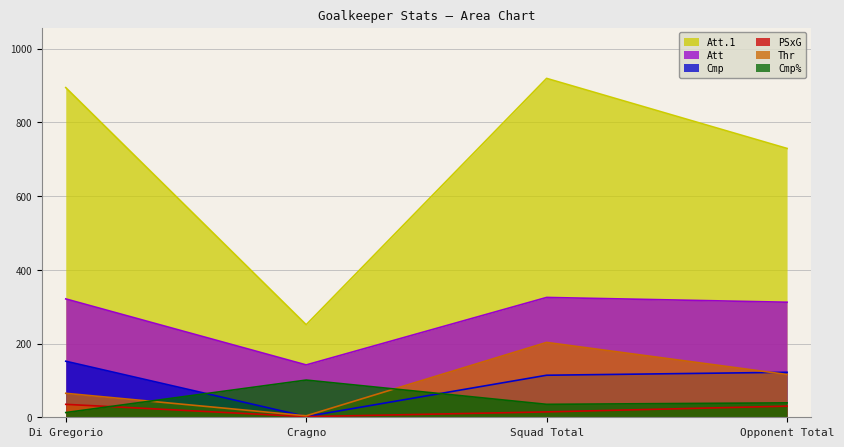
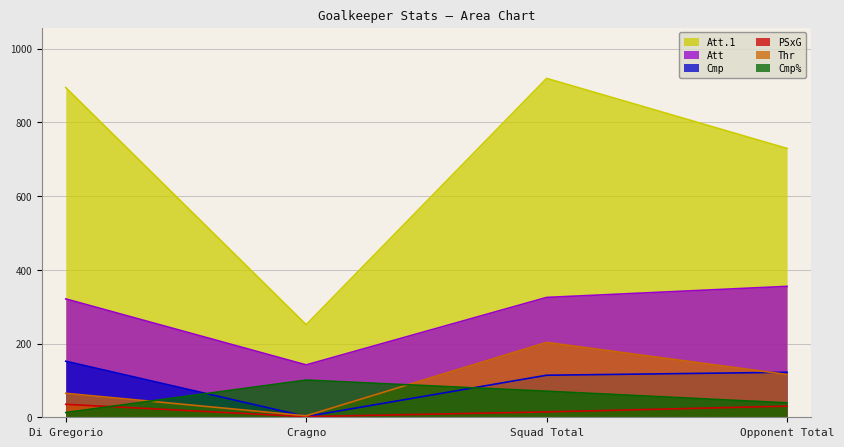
  {
    "Att.1": {
      "Di Gregorio": 890,
      "Cragno": 250,
      "Squad Total": 920,
      "Opponent Total": 730
    },
    "Att": {
      "Di Gregorio": 320,
      "Cragno": 140,
      "Squad Total": 330,
-     "Opponent Total": 310
+     "Opponent Total": 360
    },
    "Cmp": {
      "Di Gregorio": 150,
      "Squad Total": 110
    },
    "PSxG": {
      "Di Gregorio": 40,
      "Squad Total": 10,
      "Opponent Total": 30
    },
    "Thr": {
      "Di Gregorio": 70,
      "Squad Total": 200
    },
    "Cmp%": {
      "Di Gregorio": 10,
      "Cragno": 100,
-     "Squad Total": 40,
+     "Squad Total": 70,
      "Opponent Total": 40
    }
  }
